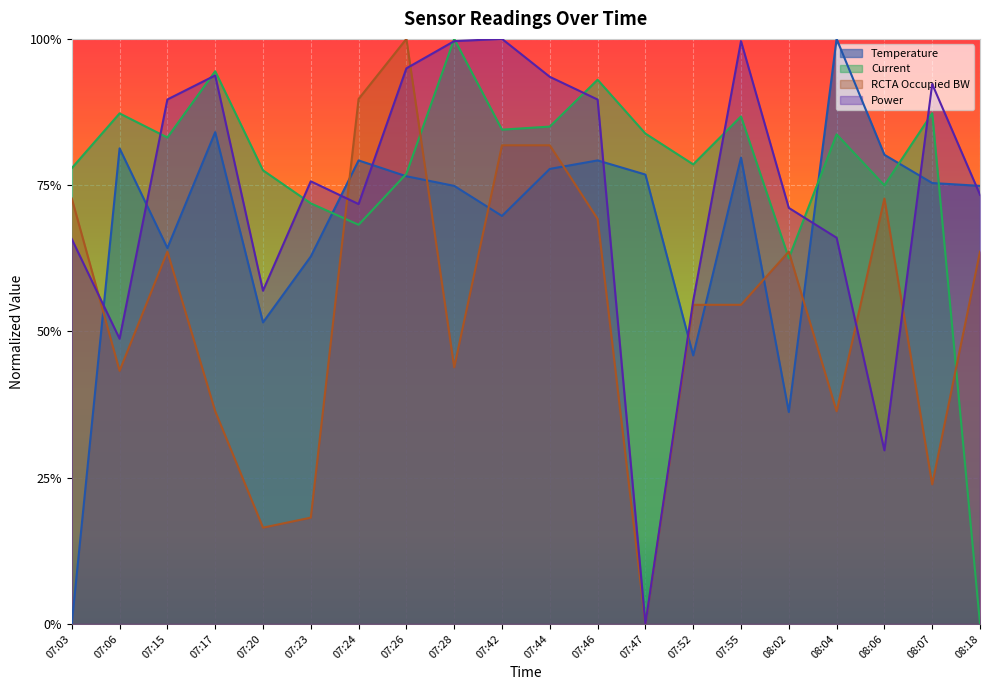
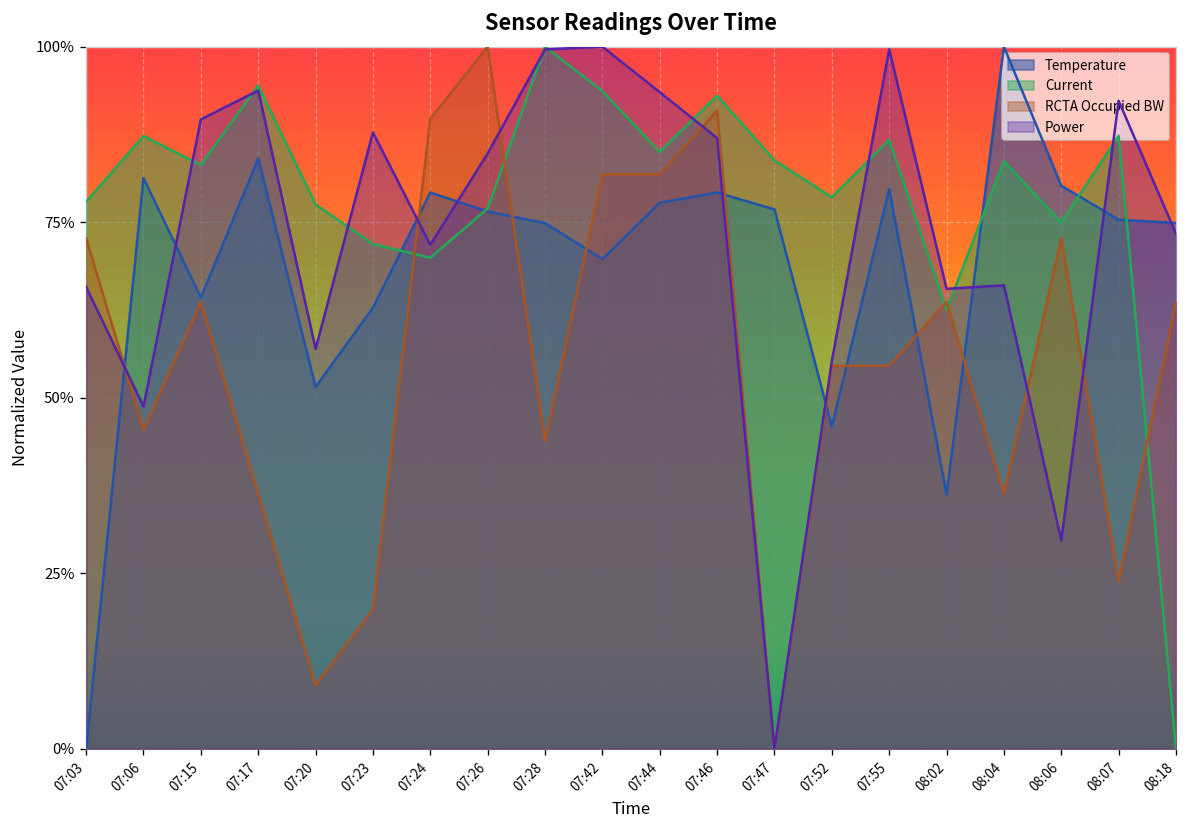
  {
    "Temperature": {
      "07:03": "0%",
      "07:06": "81%",
      "07:15": "64%",
      "07:17": "84%",
      "07:20": "52%",
      "07:23": "63%",
      "07:24": "79%",
      "07:28": "75%",
      "07:42": "70%",
      "07:44": "78%",
      "07:46": "79%",
      "07:47": "77%",
      "07:52": "46%",
      "07:55": "80%",
      "08:02": "36%",
      "08:04": "100%",
      "08:06": "80%",
      "08:07": "75%",
      "08:18": "75%"
    },
    "Current": {
      "07:03": "78%",
      "07:06": "87%",
      "07:15": "83%",
      "07:17": "94%",
      "07:20": "78%",
      "07:23": "72%",
-     "07:24": "68%",
-     "07:42": "84%",
+     "07:24": "70%",
+     "07:42": "94%",
      "07:44": "85%",
      "07:46": "93%",
      "07:47": "84%",
      "07:52": "79%",
      "07:55": "87%",
      "08:02": "63%",
      "08:04": "84%",
      "08:06": "75%",
      "08:07": "87%",
      "08:18": "0%"
    },
    "RCTA Occupied BW": {
      "07:03": "73%",
-     "07:06": "43%",
+     "07:06": "45%",
      "07:15": "64%",
      "07:17": "36%",
-     "07:20": "16%",
-     "07:23": "18%",
+     "07:20": "9%",
+     "07:23": "20%",
      "07:24": "90%",
      "07:26": "100%",
      "07:28": "44%",
      "07:42": "82%",
      "07:44": "82%",
-     "07:46": "69%",
+     "07:46": "91%",
      "07:52": "55%",
      "07:55": "55%",
      "08:02": "64%",
      "08:04": "36%",
      "08:06": "73%",
      "08:07": "24%",
      "08:18": "64%"
    },
    "Power": {
      "07:03": "66%",
      "07:06": "49%",
      "07:15": "90%",
      "07:17": "94%",
      "07:20": "57%",
-     "07:23": "76%",
+     "07:23": "88%",
      "07:24": "72%",
-     "07:26": "95%",
+     "07:26": "85%",
      "07:42": "100%",
      "07:44": "94%",
-     "07:46": "90%",
+     "07:46": "87%",
      "07:52": "55%",
      "07:55": "100%",
-     "08:02": "71%",
+     "08:02": "66%",
      "08:04": "66%",
      "08:06": "30%",
      "08:18": "73%"
    }
  }
